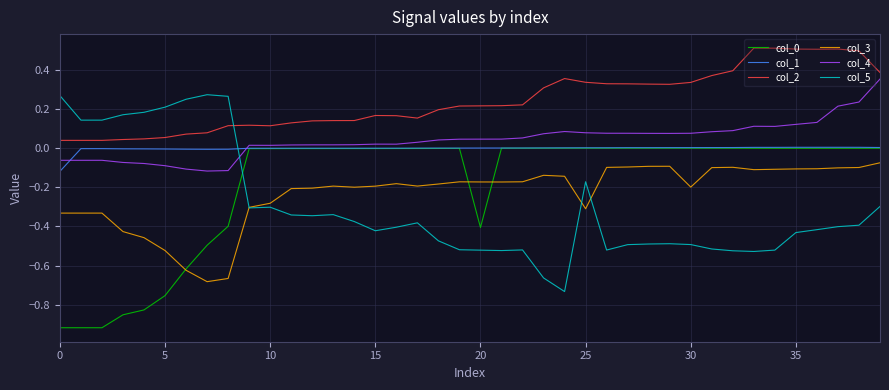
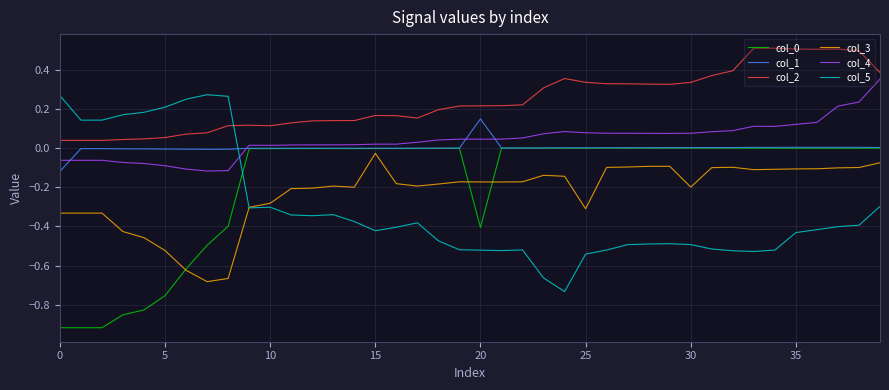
  {
    "col_0": {
      "0": -0.92,
      "5": -0.75,
      "20": -0.41
    },
    "col_1": {
      "0": -0.12,
      "5": 0.00,
-     "20": 0.00
+     "20": 0.15
    },
    "col_2": {
      "0": 0.04,
      "5": 0.05,
      "10": 0.11,
      "15": 0.17,
      "20": 0.22,
      "25": 0.34,
      "30": 0.34
    },
    "col_3": {
      "0": -0.33,
      "5": -0.52,
      "10": -0.28,
-     "15": -0.19,
+     "15": -0.03,
      "20": -0.17,
      "25": -0.31,
      "30": -0.20,
      "35": -0.11
    },
    "col_4": {
      "0": -0.06,
      "5": -0.09,
      "10": 0.01,
      "15": 0.02,
      "20": 0.05,
      "25": 0.08,
      "30": 0.08,
      "35": 0.12
    },
    "col_5": {
      "0": 0.27,
      "5": 0.21,
      "10": -0.30,
      "15": -0.42,
      "20": -0.52,
-     "25": -0.17,
+     "25": -0.54,
      "30": -0.49,
      "35": -0.43
    }
  }
